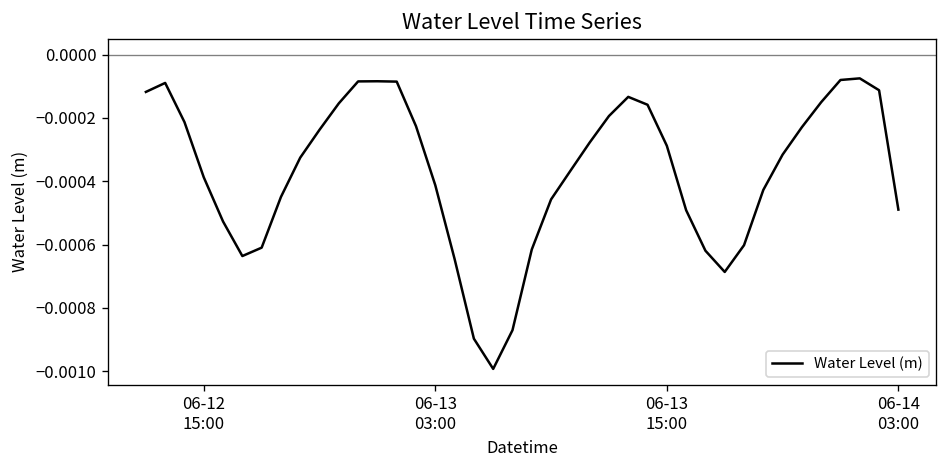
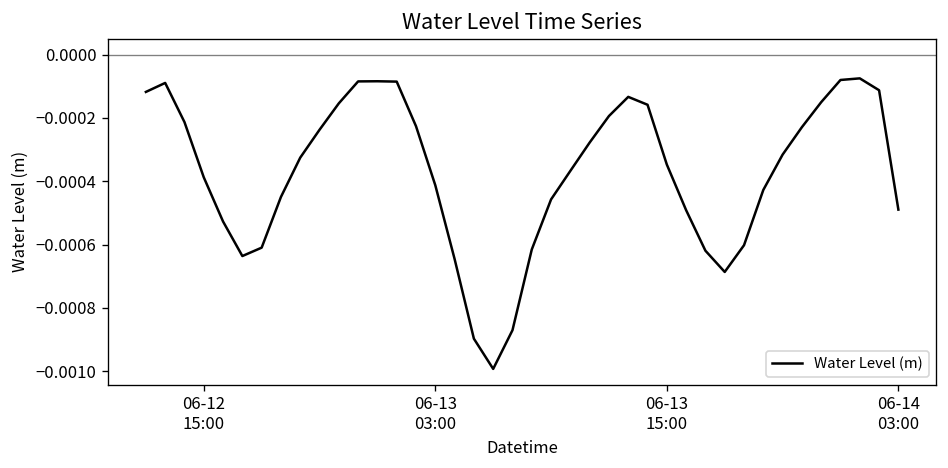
  {
    "06-12 15:00": -0.00039,
    "06-13 03:00": -0.00041,
-   "06-13 15:00": -0.00029,
+   "06-13 15:00": -0.00035,
    "06-14 03:00": -0.00049
  }
